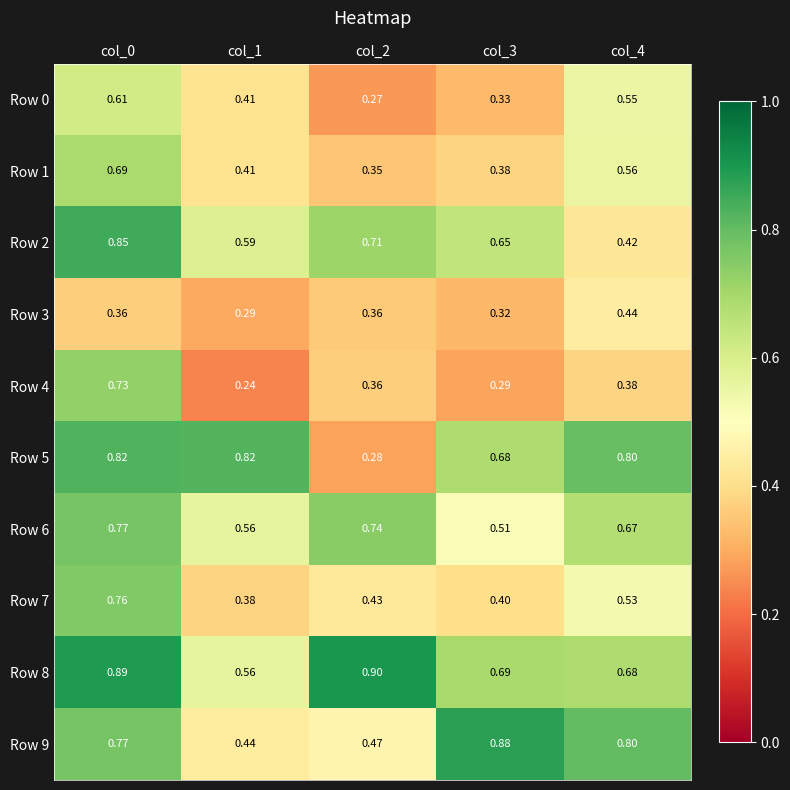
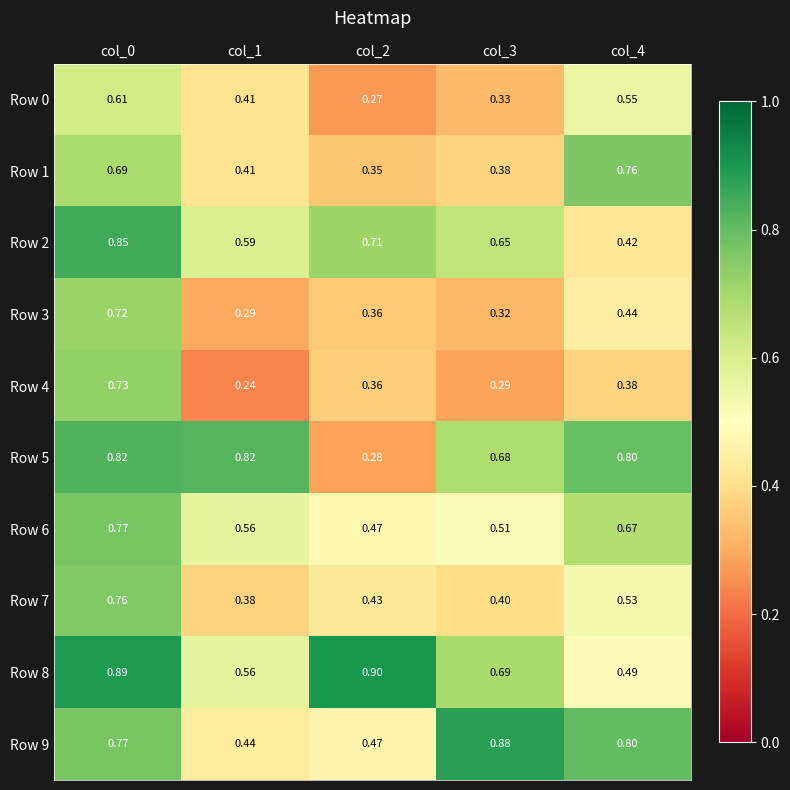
  {
    "Row 0": {
      "col_0": 0.61,
      "col_1": 0.41,
      "col_2": 0.27,
      "col_3": 0.33,
      "col_4": 0.55
    },
    "Row 1": {
      "col_0": 0.69,
      "col_1": 0.41,
      "col_2": 0.35,
      "col_3": 0.38,
-     "col_4": 0.56
+     "col_4": 0.76
    },
    "Row 2": {
      "col_0": 0.85,
      "col_1": 0.59,
      "col_2": 0.71,
      "col_3": 0.65,
      "col_4": 0.42
    },
    "Row 3": {
-     "col_0": 0.36,
+     "col_0": 0.72,
      "col_1": 0.29,
      "col_2": 0.36,
      "col_3": 0.32,
      "col_4": 0.44
    },
    "Row 4": {
      "col_0": 0.73,
      "col_1": 0.24,
      "col_2": 0.36,
      "col_3": 0.29,
      "col_4": 0.38
    },
    "Row 5": {
      "col_0": 0.82,
      "col_1": 0.82,
      "col_2": 0.28,
      "col_3": 0.68,
      "col_4": 0.80
    },
    "Row 6": {
      "col_0": 0.77,
      "col_1": 0.56,
-     "col_2": 0.74,
+     "col_2": 0.47,
      "col_3": 0.51,
      "col_4": 0.67
    },
    "Row 7": {
      "col_0": 0.76,
      "col_1": 0.38,
      "col_2": 0.43,
      "col_3": 0.40,
      "col_4": 0.53
    },
    "Row 8": {
      "col_0": 0.89,
      "col_1": 0.56,
      "col_2": 0.90,
      "col_3": 0.69,
-     "col_4": 0.68
+     "col_4": 0.49
    },
    "Row 9": {
      "col_0": 0.77,
      "col_1": 0.44,
      "col_2": 0.47,
      "col_3": 0.88,
      "col_4": 0.80
    }
  }
